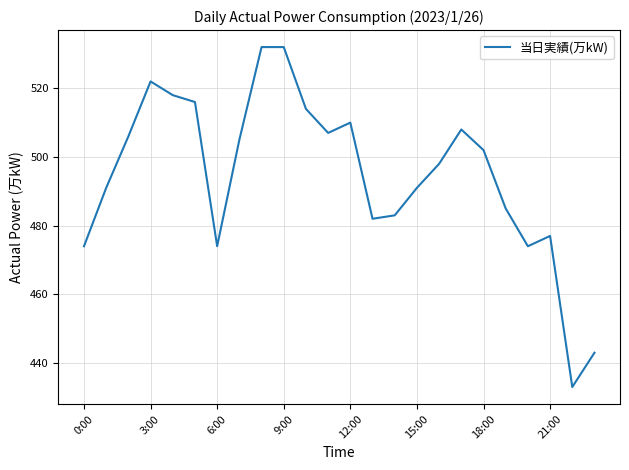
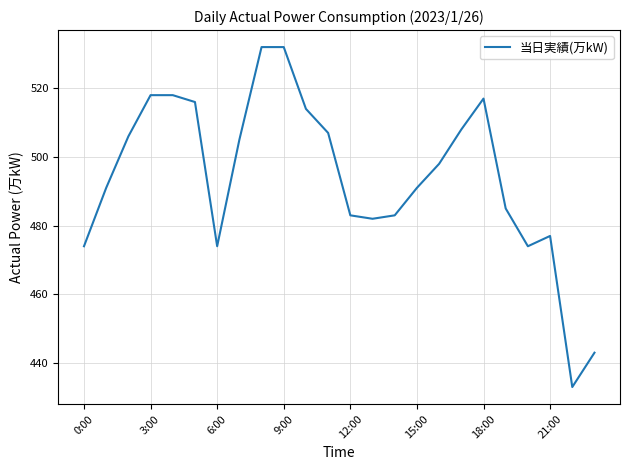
  {
    "0:00": 474,
-   "3:00": 522,
+   "3:00": 518,
    "6:00": 474,
    "9:00": 532,
-   "12:00": 510,
+   "12:00": 483,
    "15:00": 491,
-   "18:00": 502,
+   "18:00": 517,
    "21:00": 477
  }
